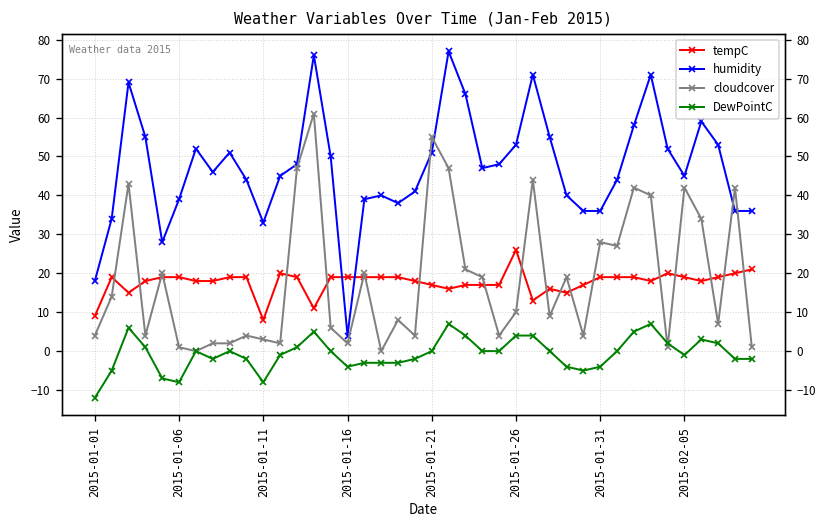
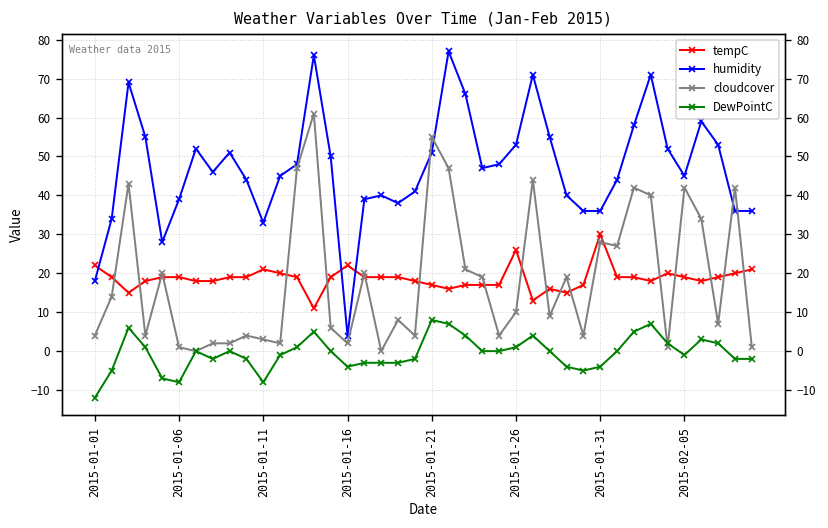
  {
    "tempC": {
-     "2015-01-01": 9,
+     "2015-01-01": 22,
      "2015-01-06": 19,
-     "2015-01-11": 8,
-     "2015-01-16": 19,
+     "2015-01-11": 21,
+     "2015-01-16": 22,
      "2015-01-21": 17,
      "2015-01-26": 26,
-     "2015-01-31": 19,
+     "2015-01-31": 30,
      "2015-02-05": 19
    },
    "humidity": {
      "2015-01-01": 18,
      "2015-01-06": 39,
      "2015-01-11": 33,
      "2015-01-16": 4,
      "2015-01-21": 51,
      "2015-01-26": 53,
      "2015-01-31": 36,
      "2015-02-05": 45
    },
    "cloudcover": {
      "2015-01-01": 4,
      "2015-01-06": 1,
      "2015-01-11": 3,
      "2015-01-16": 2,
      "2015-01-21": 55,
      "2015-01-26": 10,
      "2015-01-31": 28,
      "2015-02-05": 42
    },
    "DewPointC": {
      "2015-01-01": -12,
      "2015-01-06": -8,
      "2015-01-11": -8,
      "2015-01-16": -4,
-     "2015-01-21": 0,
-     "2015-01-26": 4,
+     "2015-01-21": 8,
+     "2015-01-26": 1,
      "2015-01-31": -4,
      "2015-02-05": -1
    }
  }
